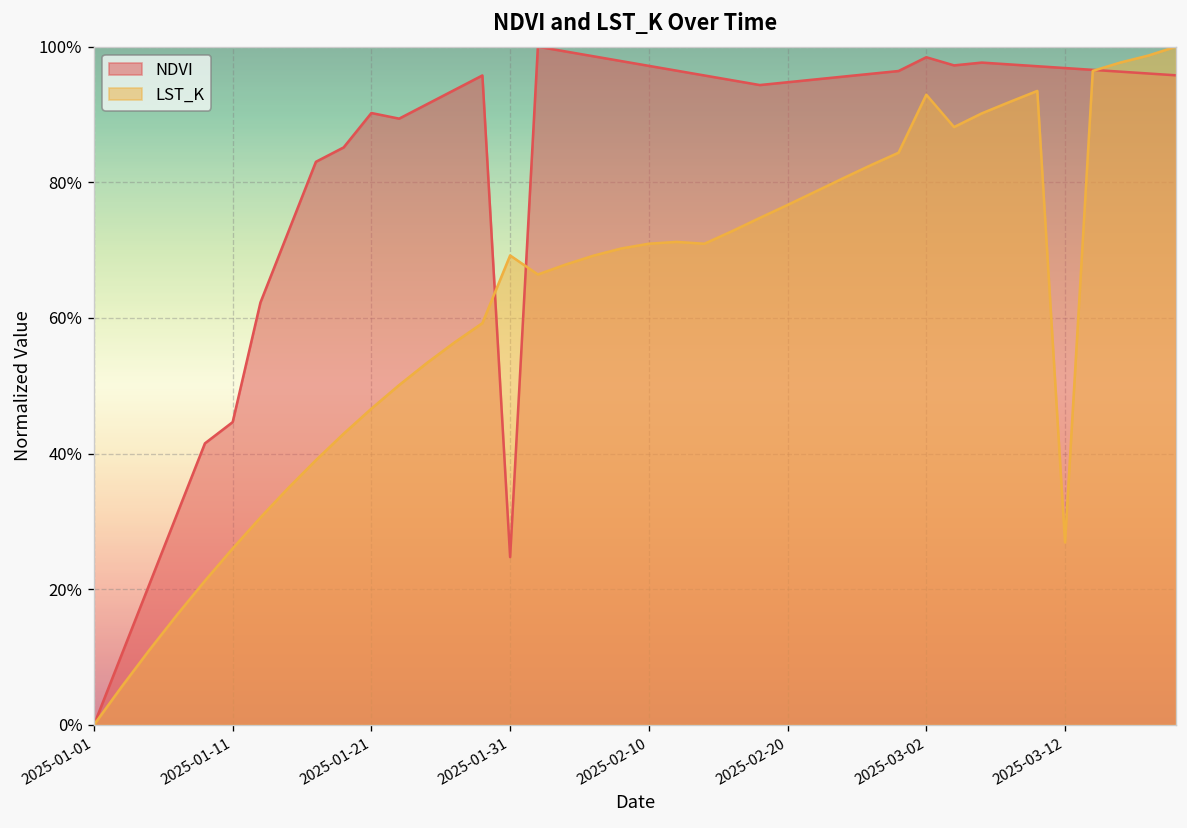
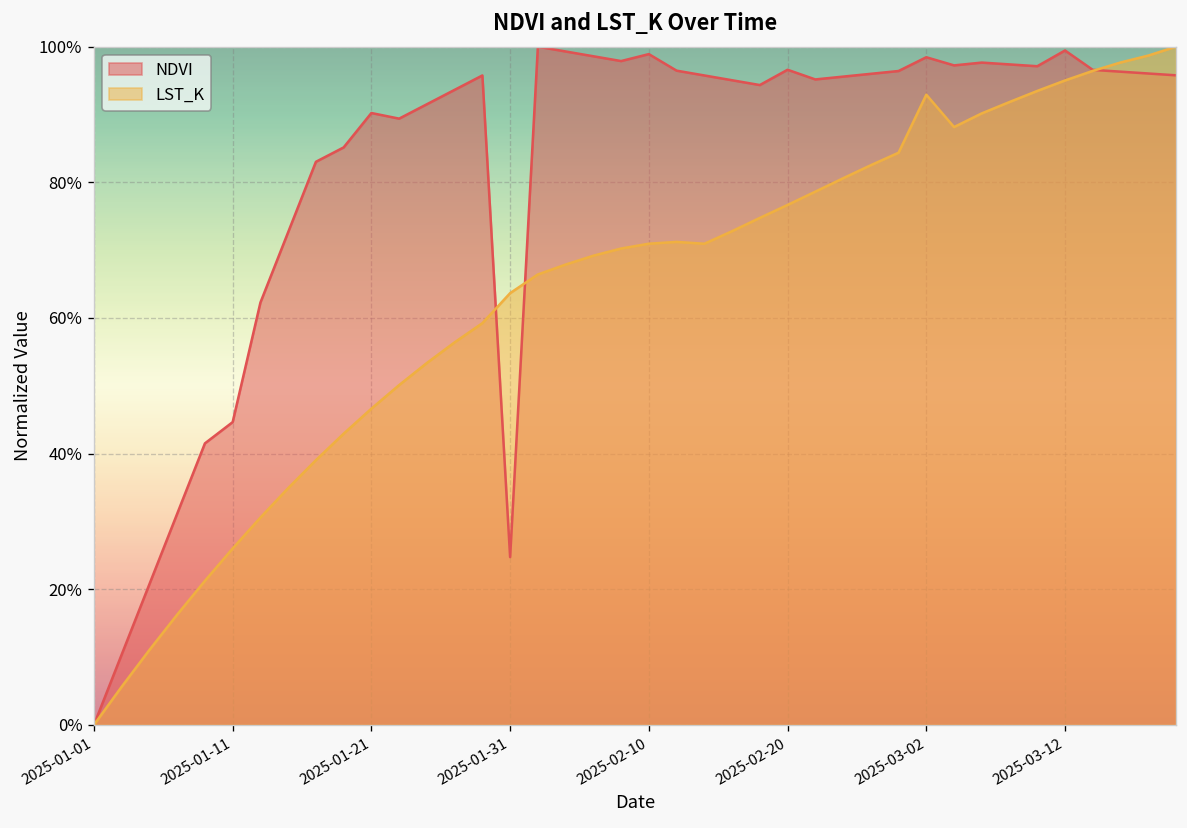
  {
    "NDVI": {
      "2025-01-11": "45%",
      "2025-01-21": "90%",
      "2025-01-31": "25%",
-     "2025-02-10": "97%",
-     "2025-02-20": "95%",
+     "2025-02-10": "99%",
+     "2025-02-20": "97%",
      "2025-03-02": "98%",
-     "2025-03-12": "97%"
+     "2025-03-12": "99%"
    },
    "LST_K": {
      "2025-01-11": "26%",
      "2025-01-21": "47%",
-     "2025-01-31": "69%",
+     "2025-01-31": "64%",
      "2025-02-10": "71%",
      "2025-02-20": "77%",
      "2025-03-02": "93%",
-     "2025-03-12": "27%"
+     "2025-03-12": "95%"
    }
  }
